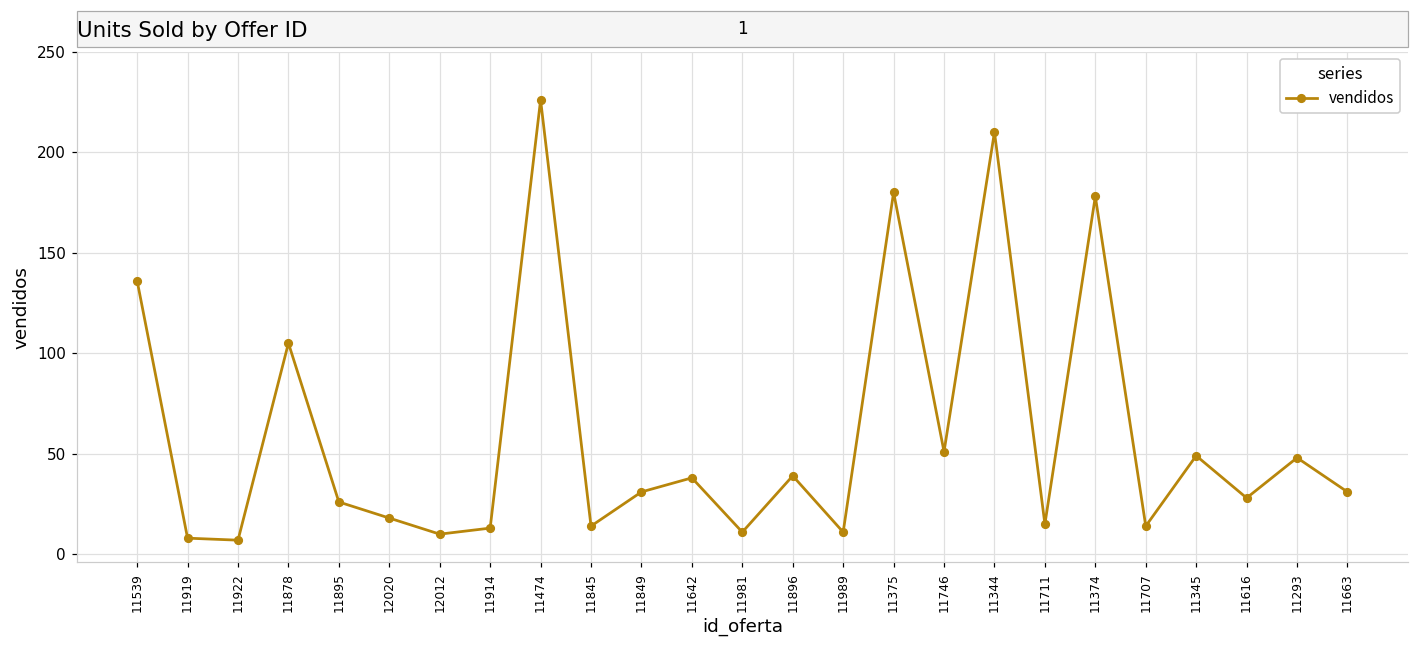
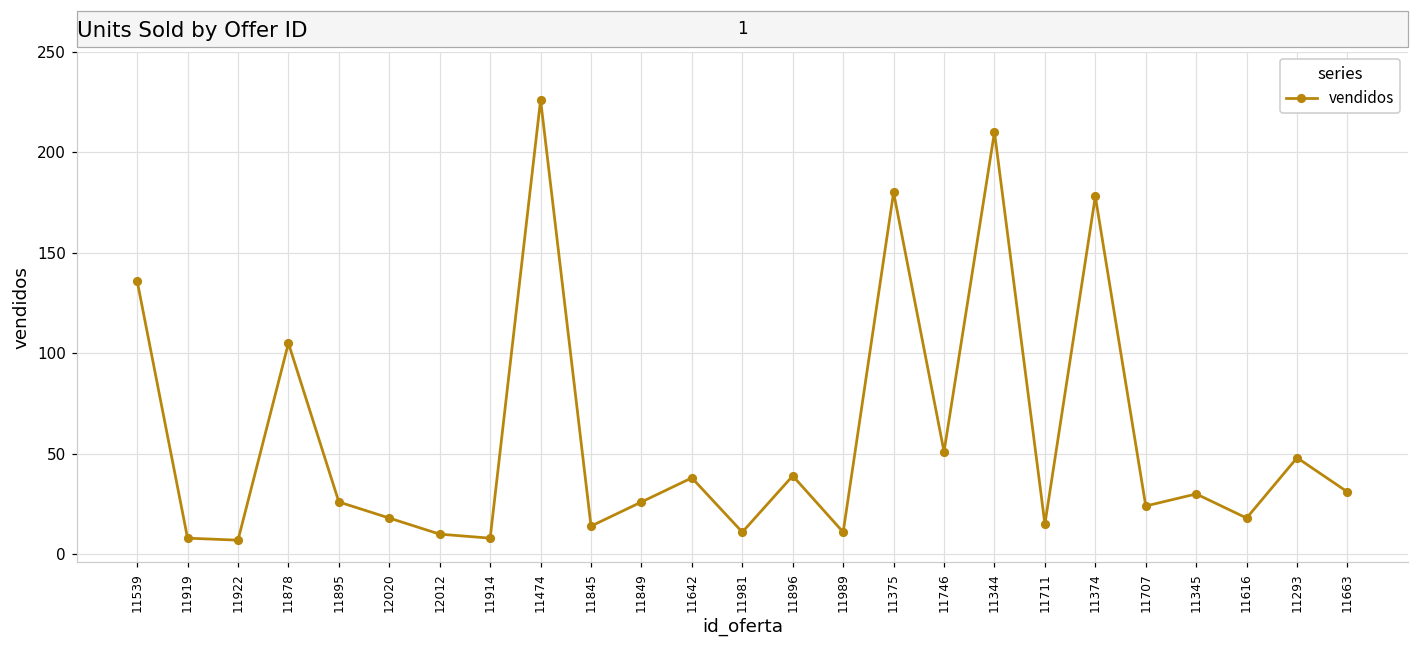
  {
    "11539": 136,
    "11919": 8,
    "11922": 7,
    "11878": 105,
    "11895": 26,
    "12020": 18,
    "12012": 10,
-   "11914": 13,
+   "11914": 8,
    "11474": 226,
    "11845": 14,
-   "11849": 31,
+   "11849": 26,
    "11642": 38,
    "11981": 11,
    "11896": 39,
    "11989": 11,
    "11375": 180,
    "11746": 51,
    "11344": 210,
    "11711": 15,
    "11374": 178,
-   "11707": 14,
-   "11345": 49,
-   "11616": 28,
+   "11707": 24,
+   "11345": 30,
+   "11616": 18,
    "11293": 48,
    "11663": 31
  }
